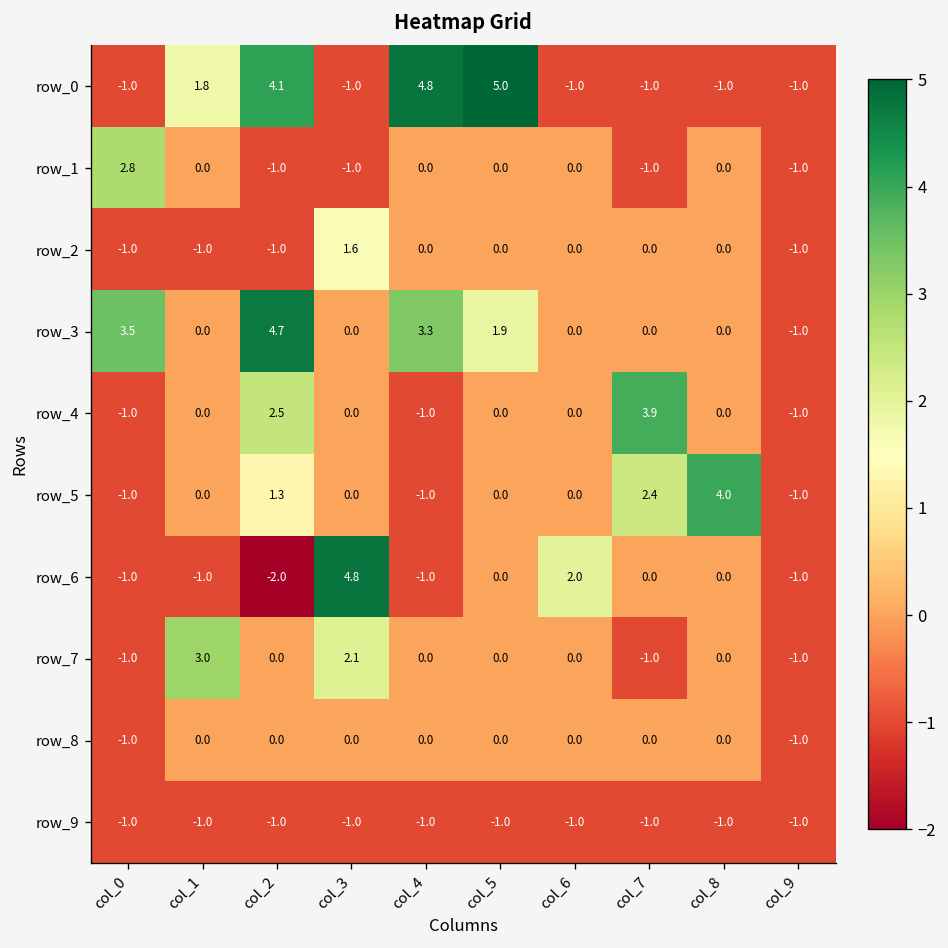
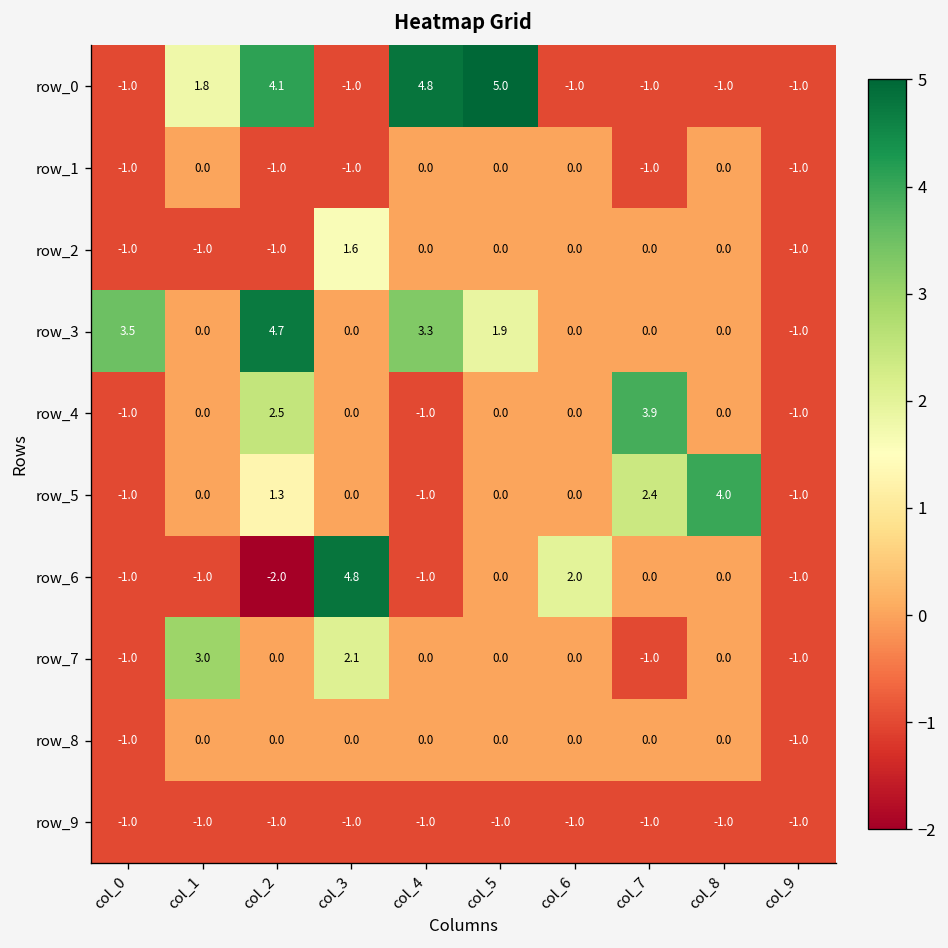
  {
    "row_0": {
      "col_0": -1.0,
      "col_1": 1.8,
      "col_2": 4.1,
      "col_3": -1.0,
      "col_4": 4.8,
      "col_5": 5.0,
      "col_6": -1.0,
      "col_7": -1.0,
      "col_8": -1.0,
      "col_9": -1.0
    },
    "row_1": {
-     "col_0": 2.8,
+     "col_0": -1.0,
      "col_1": 0.0,
      "col_2": -1.0,
      "col_3": -1.0,
      "col_4": 0.0,
      "col_5": 0.0,
      "col_6": 0.0,
      "col_7": -1.0,
      "col_8": 0.0,
      "col_9": -1.0
    },
    "row_2": {
      "col_0": -1.0,
      "col_1": -1.0,
      "col_2": -1.0,
      "col_3": 1.6,
      "col_4": 0.0,
      "col_5": 0.0,
      "col_6": 0.0,
      "col_7": 0.0,
      "col_8": 0.0,
      "col_9": -1.0
    },
    "row_3": {
      "col_0": 3.5,
      "col_1": 0.0,
      "col_2": 4.7,
      "col_3": 0.0,
      "col_4": 3.3,
      "col_5": 1.9,
      "col_6": 0.0,
      "col_7": 0.0,
      "col_8": 0.0,
      "col_9": -1.0
    },
    "row_4": {
      "col_0": -1.0,
      "col_1": 0.0,
      "col_2": 2.5,
      "col_3": 0.0,
      "col_4": -1.0,
      "col_5": 0.0,
      "col_6": 0.0,
      "col_7": 3.9,
      "col_8": 0.0,
      "col_9": -1.0
    },
    "row_5": {
      "col_0": -1.0,
      "col_1": 0.0,
      "col_2": 1.3,
      "col_3": 0.0,
      "col_4": -1.0,
      "col_5": 0.0,
      "col_6": 0.0,
      "col_7": 2.4,
      "col_8": 4.0,
      "col_9": -1.0
    },
    "row_6": {
      "col_0": -1.0,
      "col_1": -1.0,
      "col_2": -2.0,
      "col_3": 4.8,
      "col_4": -1.0,
      "col_5": 0.0,
      "col_6": 2.0,
      "col_7": 0.0,
      "col_8": 0.0,
      "col_9": -1.0
    },
    "row_7": {
      "col_0": -1.0,
      "col_1": 3.0,
      "col_2": 0.0,
      "col_3": 2.1,
      "col_4": 0.0,
      "col_5": 0.0,
      "col_6": 0.0,
      "col_7": -1.0,
      "col_8": 0.0,
      "col_9": -1.0
    },
    "row_8": {
      "col_0": -1.0,
      "col_1": 0.0,
      "col_2": 0.0,
      "col_3": 0.0,
      "col_4": 0.0,
      "col_5": 0.0,
      "col_6": 0.0,
      "col_7": 0.0,
      "col_8": 0.0,
      "col_9": -1.0
    },
    "row_9": {
      "col_0": -1.0,
      "col_1": -1.0,
      "col_2": -1.0,
      "col_3": -1.0,
      "col_4": -1.0,
      "col_5": -1.0,
      "col_6": -1.0,
      "col_7": -1.0,
      "col_8": -1.0,
      "col_9": -1.0
    }
  }
